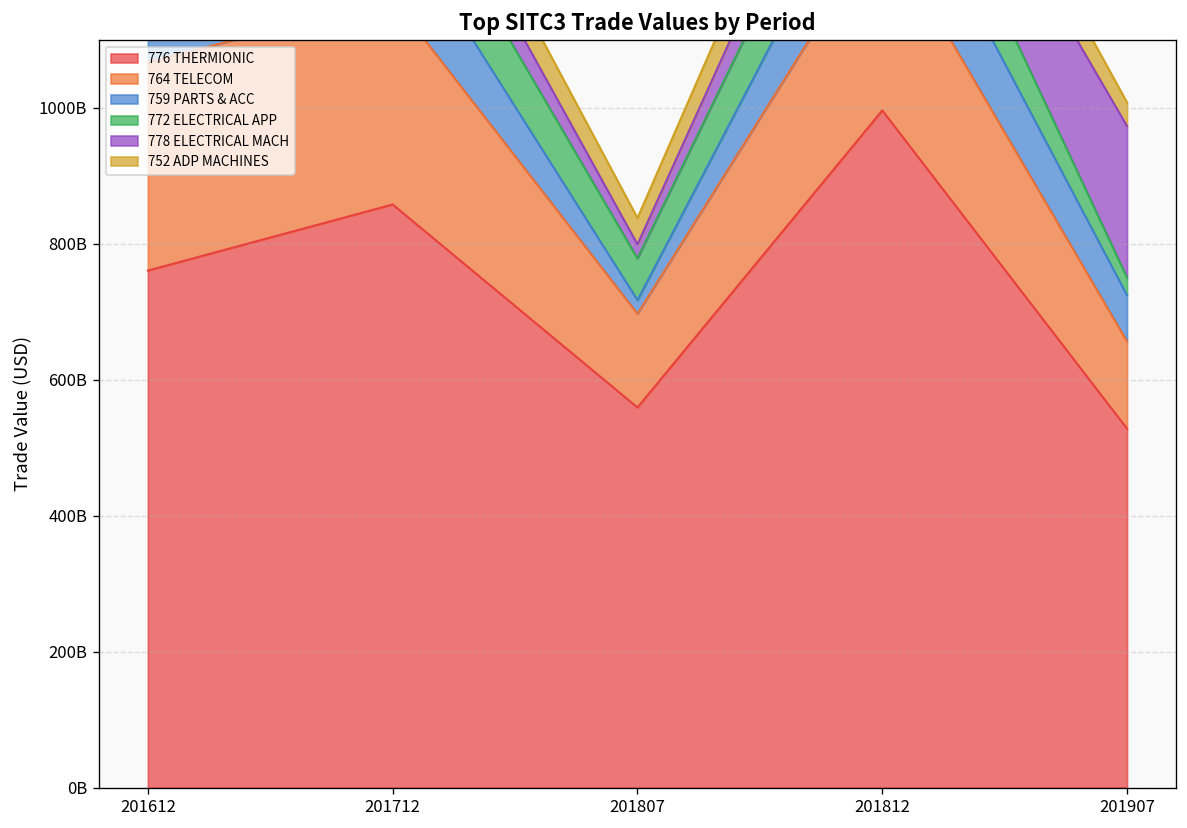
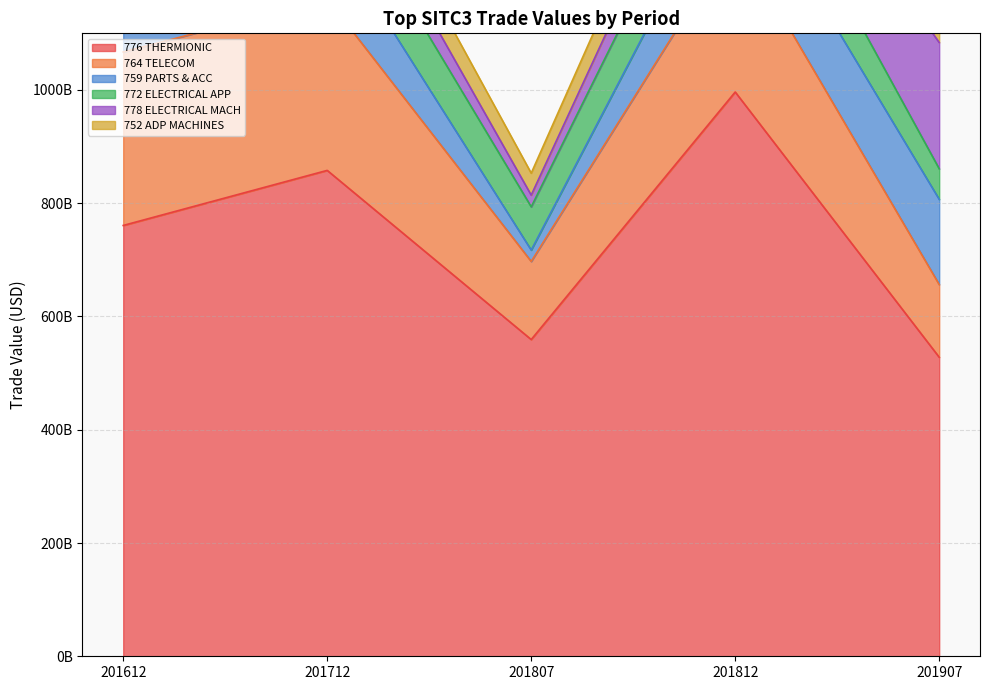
  {
    "759 PARTS & ACC": {
      "201807": 20000000000,
-     "201907": 70000000000
+     "201907": 150000000000
    },
    "772 ELECTRICAL APP": {
-     "201807": 60000000000,
-     "201907": 30000000000
+     "201807": 80000000000,
+     "201907": 50000000000
    },
    "778 ELECTRICAL MACH": {
      "201807": 20000000000,
      "201907": 220000000000
    }
  }
